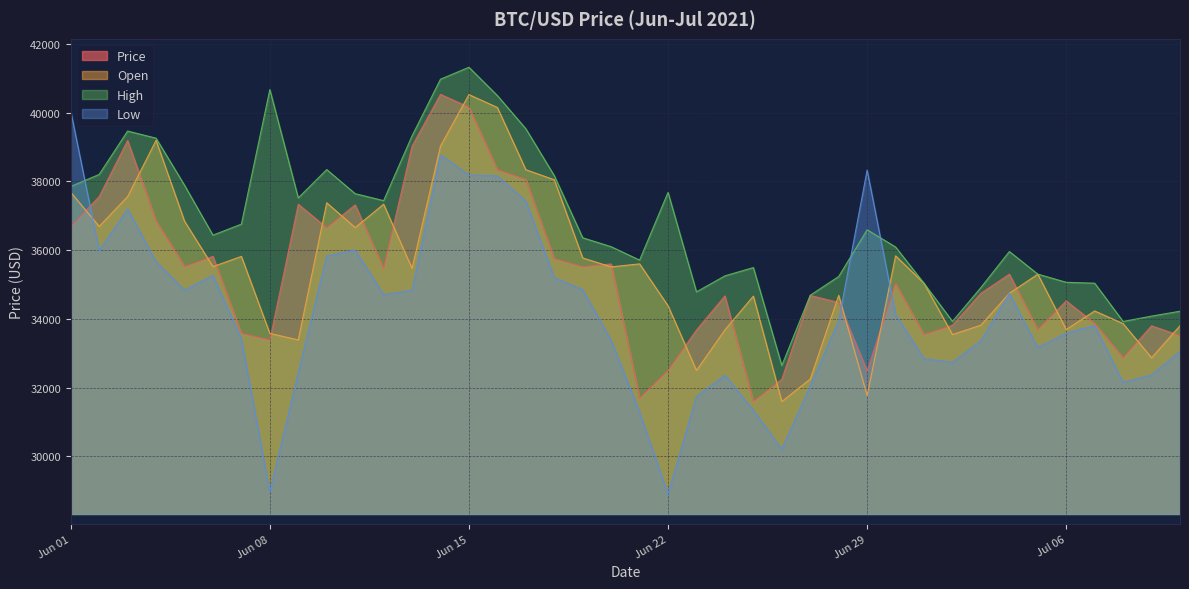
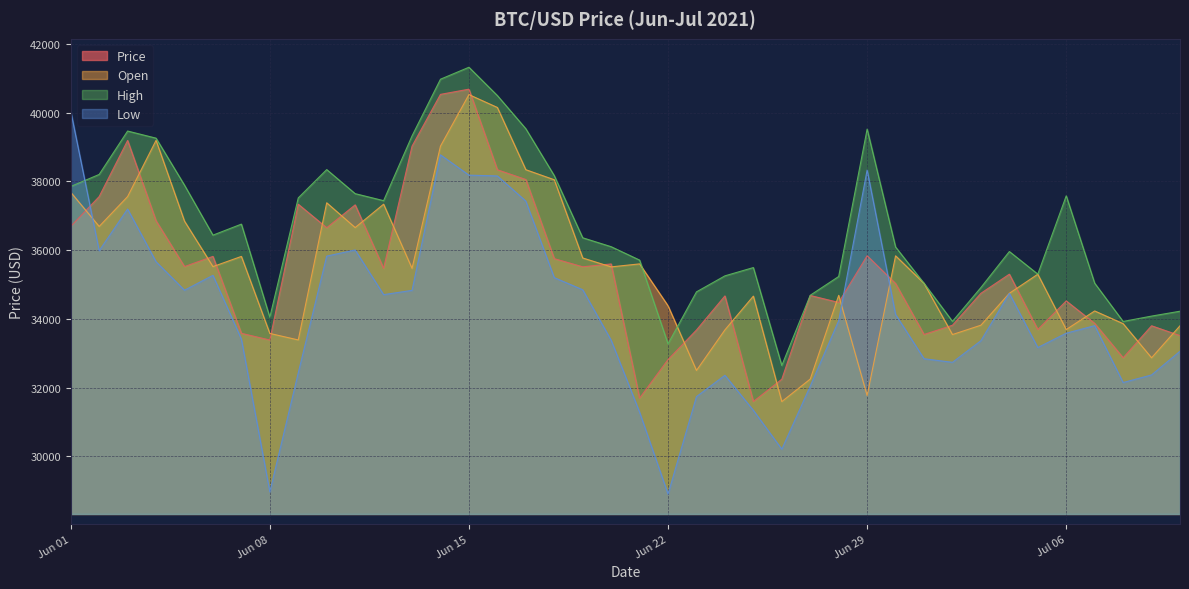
  {
    "Price": {
      "Jun 01": 36700,
      "Jun 08": 33400,
-     "Jun 15": 40200,
-     "Jun 22": 32500,
-     "Jun 29": 32500,
+     "Jun 15": 40700,
+     "Jun 22": 32800,
+     "Jun 29": 35800,
      "Jul 06": 34500
    },
    "Open": {
      "Jun 01": 37700,
      "Jun 08": 33600,
      "Jun 15": 40500,
      "Jun 22": 34400,
      "Jun 29": 31800,
      "Jul 06": 33700
    },
    "High": {
      "Jun 01": 37900,
-     "Jun 08": 40700,
+     "Jun 08": 34000,
      "Jun 15": 41300,
-     "Jun 22": 37700,
-     "Jun 29": 36600,
-     "Jul 06": 35100
+     "Jun 22": 33300,
+     "Jun 29": 39500,
+     "Jul 06": 37600
    },
    "Low": {
      "Jun 01": 40000,
      "Jun 08": 29000,
      "Jun 15": 38200,
      "Jun 22": 28900,
      "Jun 29": 38300,
      "Jul 06": 33600
    }
  }
